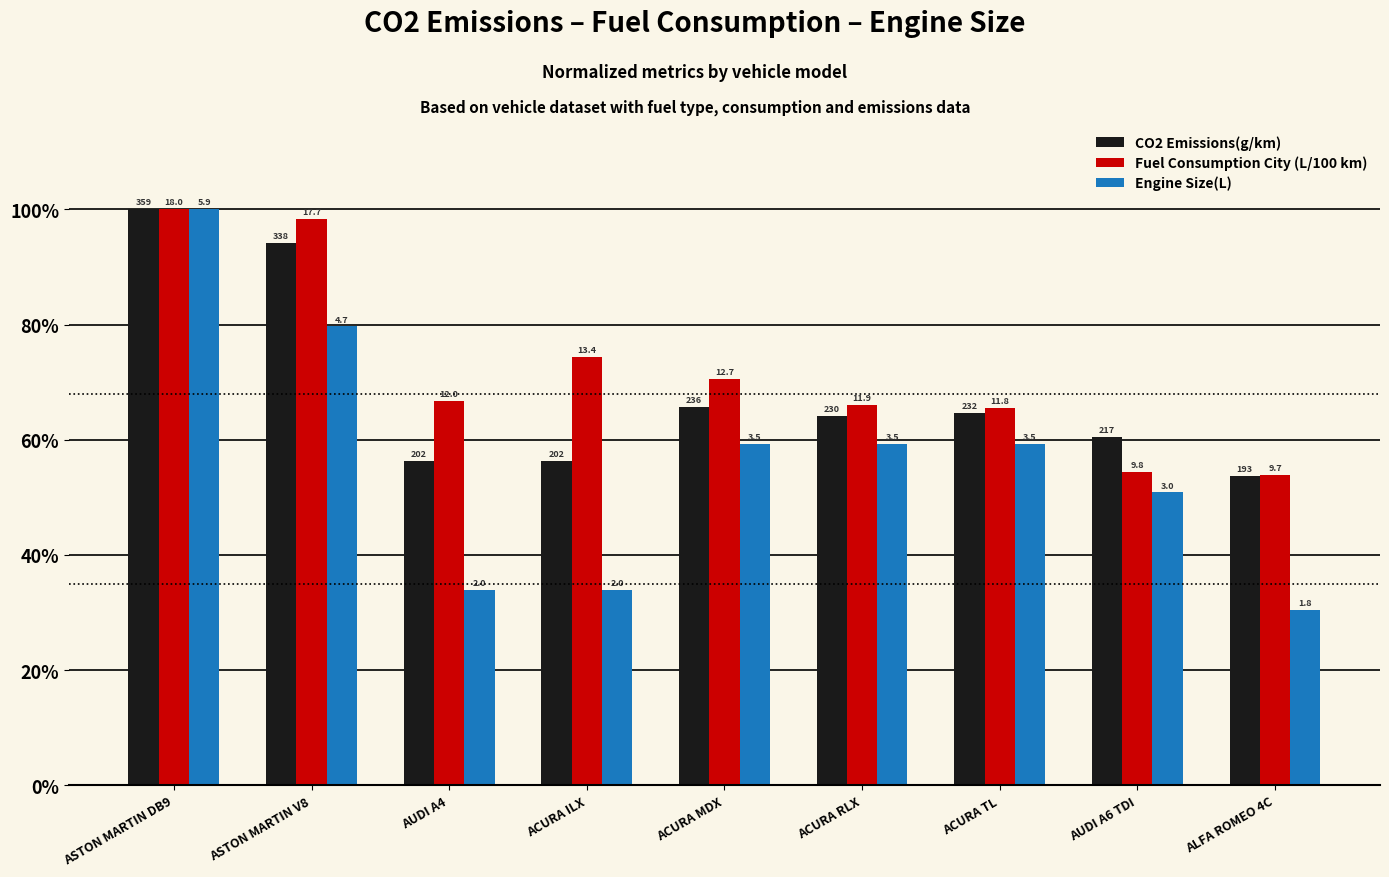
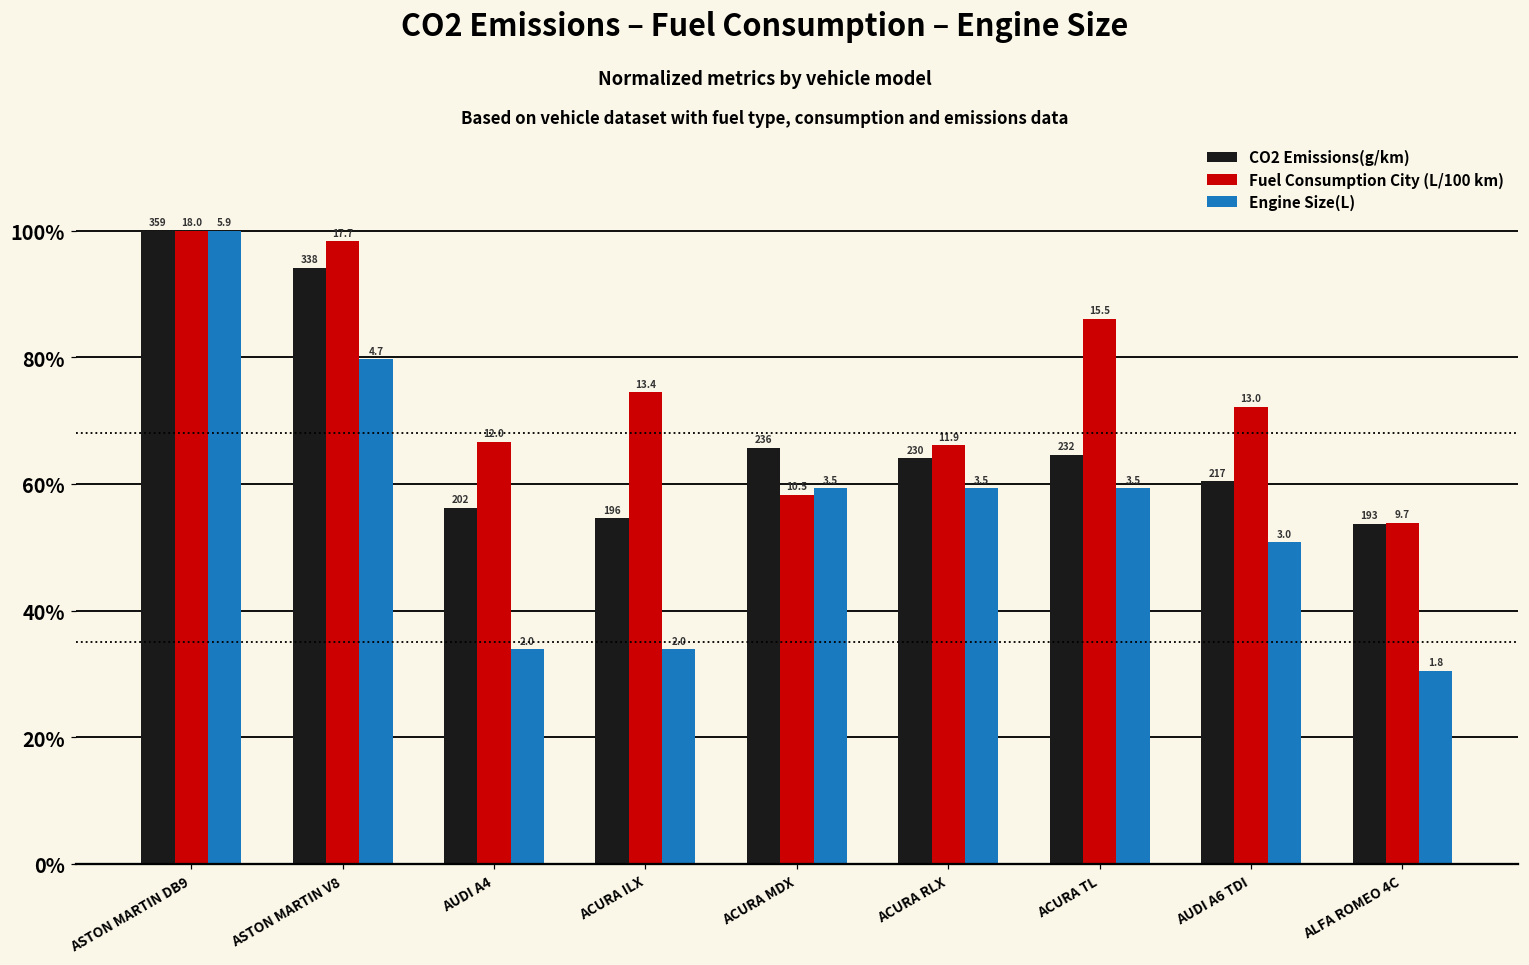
  {
    "CO2 Emissions(g/km)": {
-     "ACURA ILX": 202
+     "ACURA ILX": 196
    },
    "Fuel Consumption City (L/100 km)": {
-     "ACURA MDX": 12.7,
-     "ACURA TL": 11.8,
-     "AUDI A6 TDI": 9.8
+     "ACURA MDX": 10.5,
+     "ACURA TL": 15.5,
+     "AUDI A6 TDI": 13.0
    }
  }
